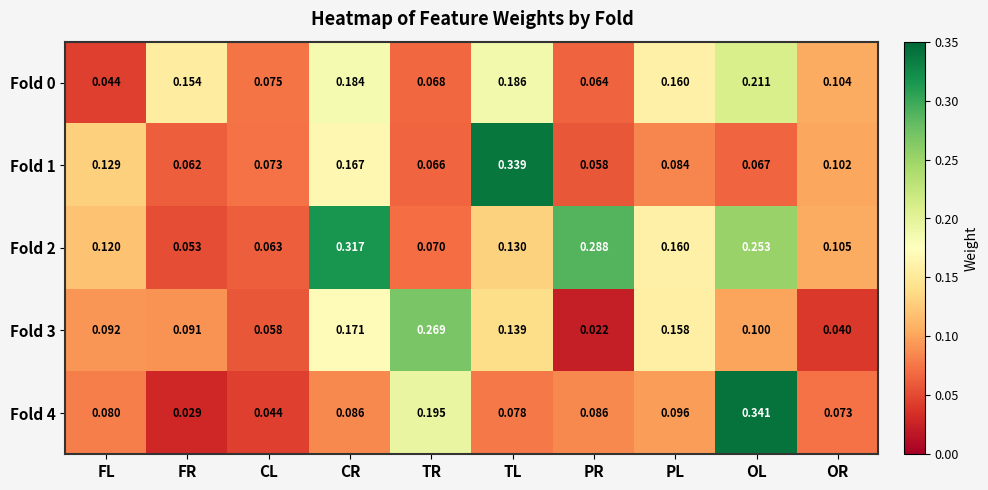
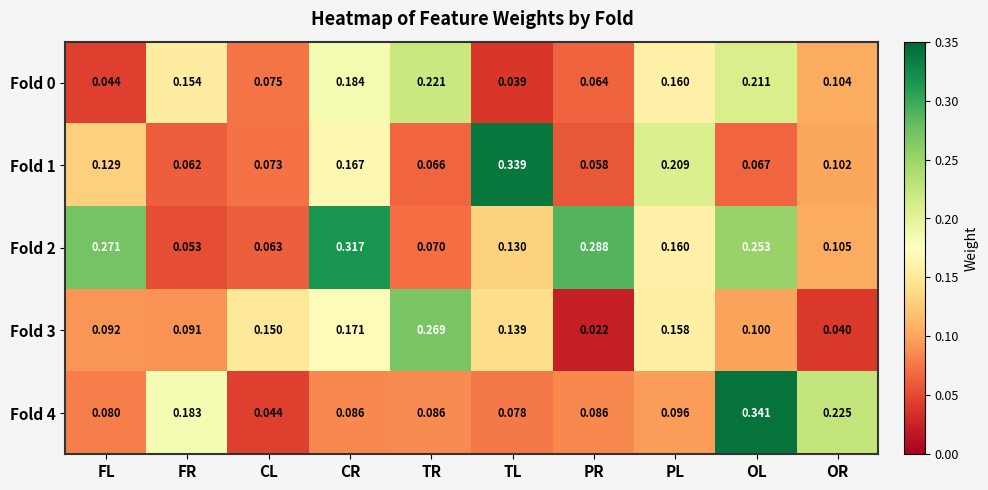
  {
    "Fold 0": {
      "FL": 0.044,
      "FR": 0.154,
      "CL": 0.075,
      "CR": 0.184,
-     "TR": 0.068,
-     "TL": 0.186,
+     "TR": 0.221,
+     "TL": 0.039,
      "PR": 0.064,
      "PL": 0.160,
      "OL": 0.211,
      "OR": 0.104
    },
    "Fold 1": {
      "FL": 0.129,
      "FR": 0.062,
      "CL": 0.073,
      "CR": 0.167,
      "TR": 0.066,
      "TL": 0.339,
      "PR": 0.058,
-     "PL": 0.084,
+     "PL": 0.209,
      "OL": 0.067,
      "OR": 0.102
    },
    "Fold 2": {
-     "FL": 0.120,
+     "FL": 0.271,
      "FR": 0.053,
      "CL": 0.063,
      "CR": 0.317,
      "TR": 0.070,
      "TL": 0.130,
      "PR": 0.288,
      "PL": 0.160,
      "OL": 0.253,
      "OR": 0.105
    },
    "Fold 3": {
      "FL": 0.092,
      "FR": 0.091,
-     "CL": 0.058,
+     "CL": 0.150,
      "CR": 0.171,
      "TR": 0.269,
      "TL": 0.139,
      "PR": 0.022,
      "PL": 0.158,
      "OL": 0.100,
      "OR": 0.040
    },
    "Fold 4": {
      "FL": 0.080,
-     "FR": 0.029,
+     "FR": 0.183,
      "CL": 0.044,
      "CR": 0.086,
-     "TR": 0.195,
+     "TR": 0.086,
      "TL": 0.078,
      "PR": 0.086,
      "PL": 0.096,
      "OL": 0.341,
-     "OR": 0.073
+     "OR": 0.225
    }
  }
